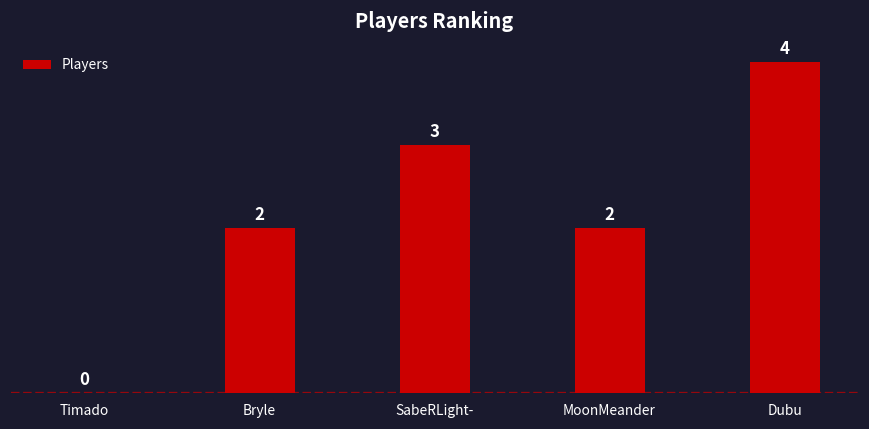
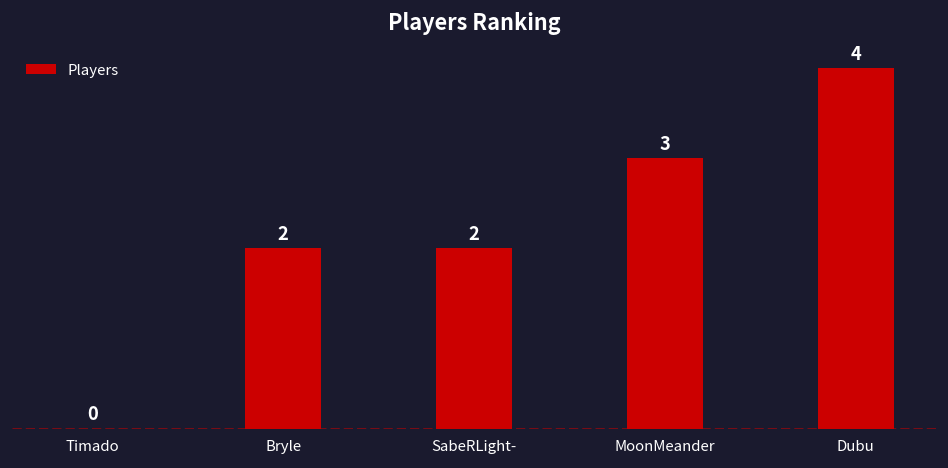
  {
    "Timado": 0,
    "Bryle": 2,
-   "SabeRLight-": 3,
-   "MoonMeander": 2,
+   "SabeRLight-": 2,
+   "MoonMeander": 3,
    "Dubu": 4
  }
